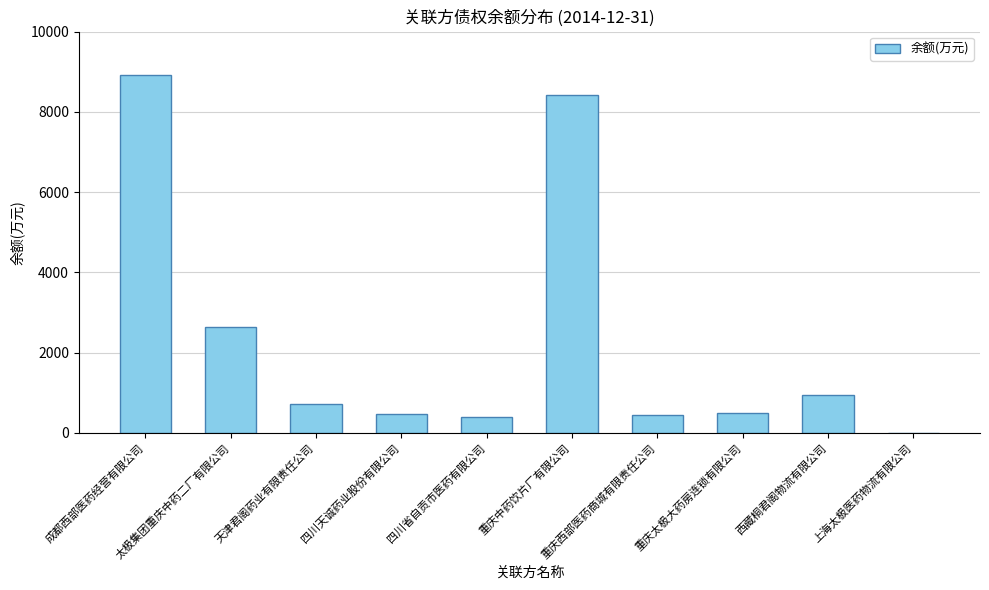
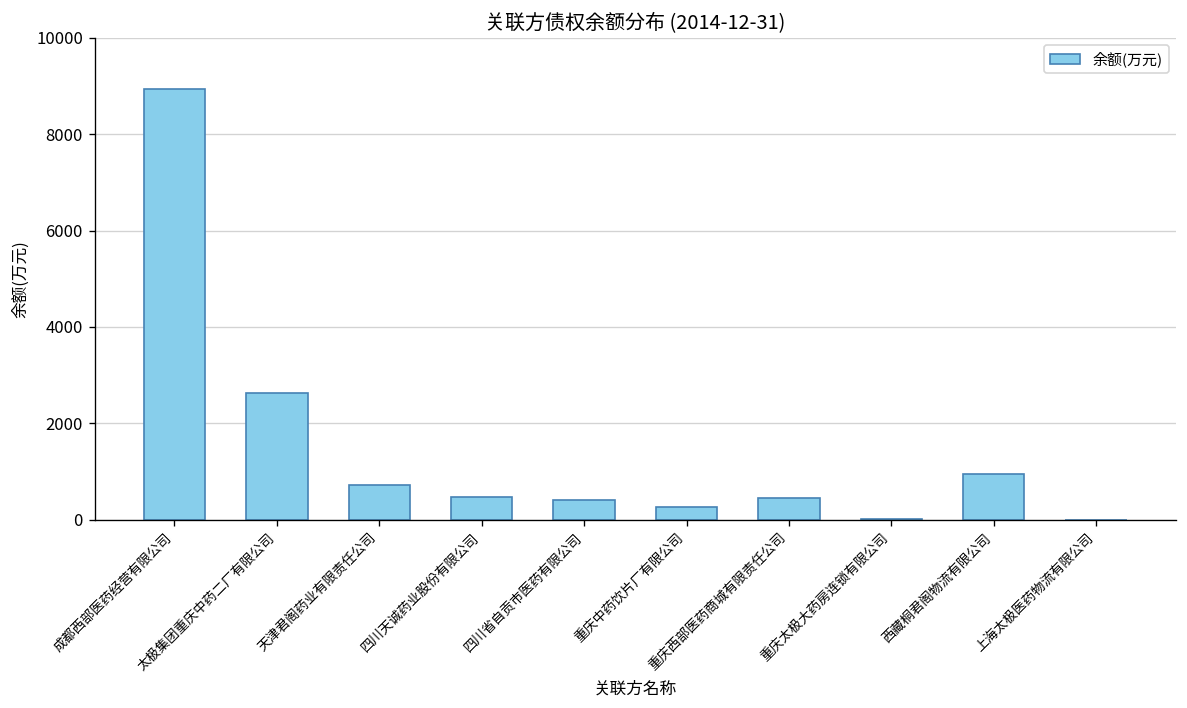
  {
    "成都西部医药经营有限公司": 8900,
    "太极集团重庆中药二厂有限公司": 2600,
    "天津君阁药业有限责任公司": 700,
    "四川天诚药业股份有限公司": 500,
    "四川省自贡市医药有限公司": 400,
-   "重庆中药饮片厂有限公司": 8400,
+   "重庆中药饮片厂有限公司": 300,
    "重庆西部医药商城有限责任公司": 400,
-   "重庆太极大药房连锁有限公司": 500,
+   "重庆太极大药房连锁有限公司": 0,
    "西藏桐君阁物流有限公司": 900,
    "上海太极医药物流有限公司": 0
  }
